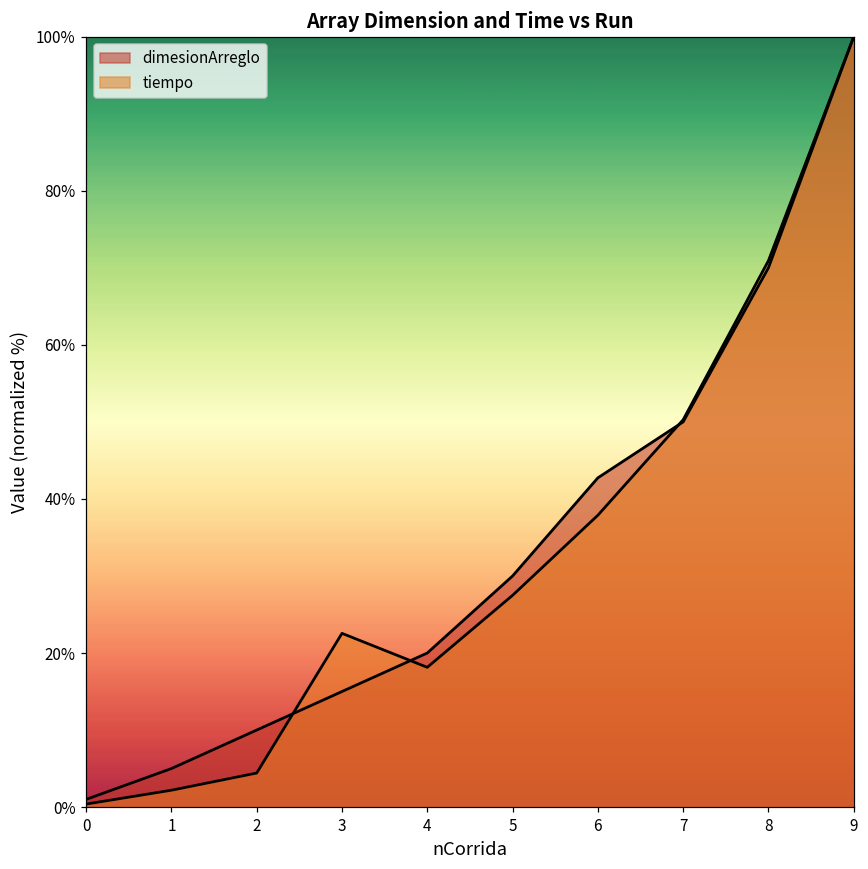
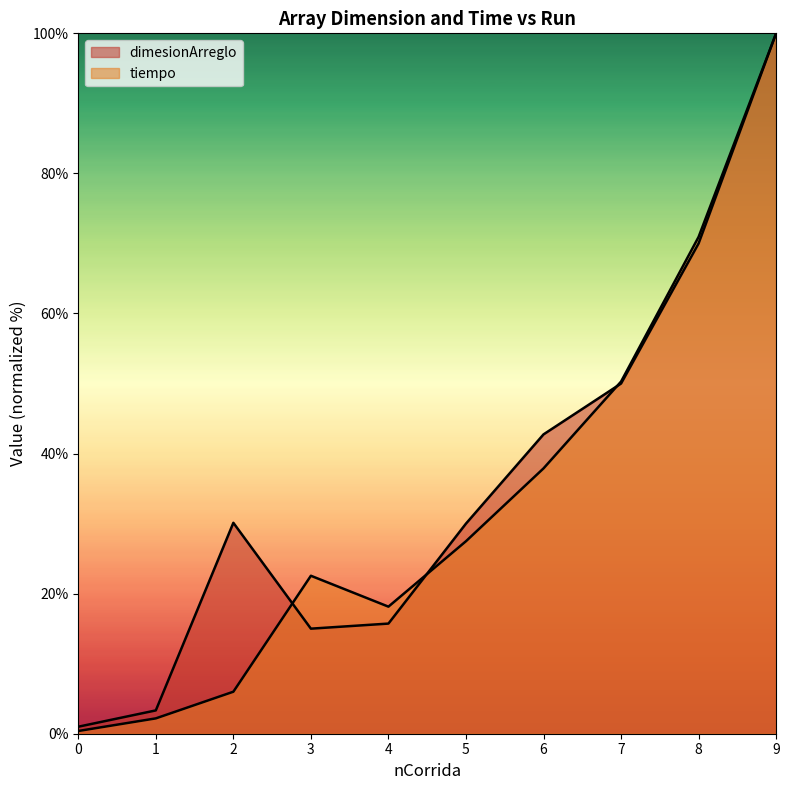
  {
    "dimesionArreglo": {
      "0": "1%",
-     "1": "5%",
-     "2": "10%",
+     "1": "3%",
+     "2": "30%",
      "3": "15%",
-     "4": "20%",
+     "4": "16%",
      "5": "30%",
      "6": "43%",
      "8": "70%"
    },
    "tiempo": {
      "0": "0%",
      "1": "2%",
-     "2": "4%",
+     "2": "6%",
      "3": "23%",
      "4": "18%",
      "5": "27%",
      "6": "38%",
      "8": "71%"
    }
  }
